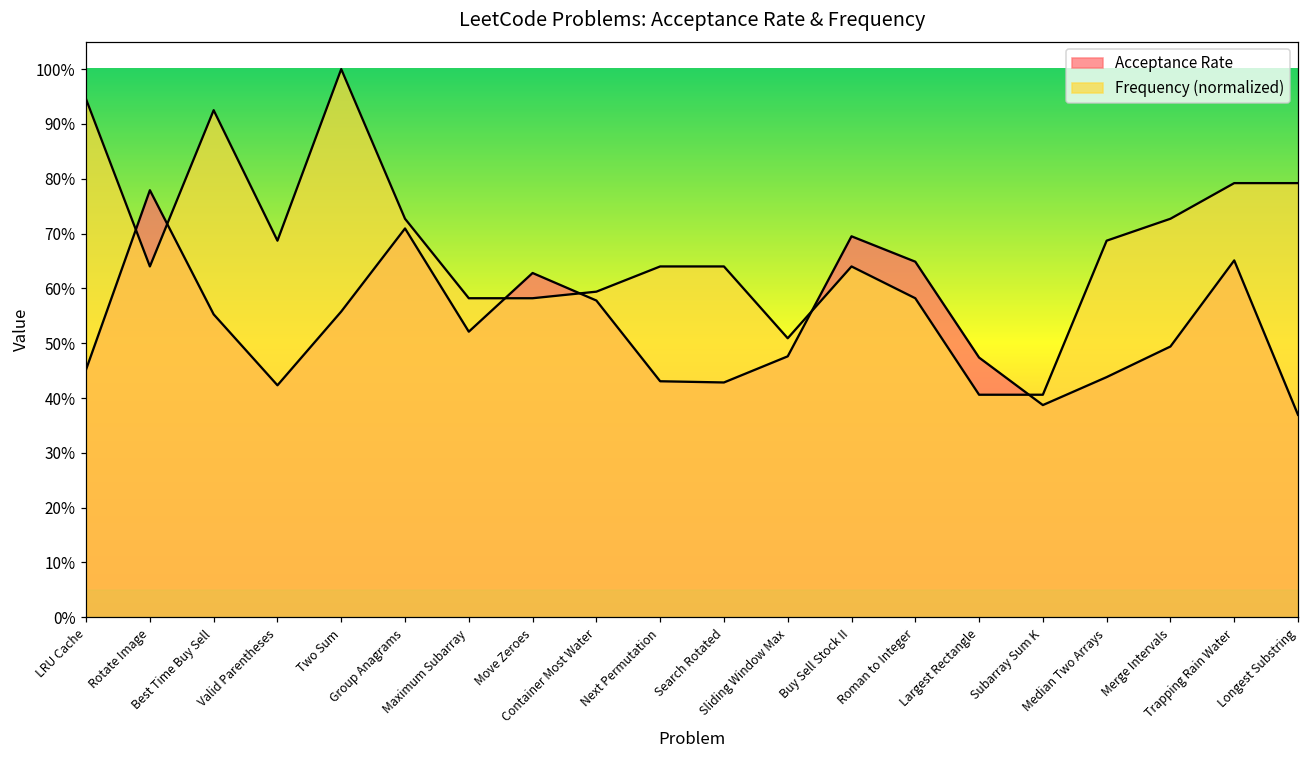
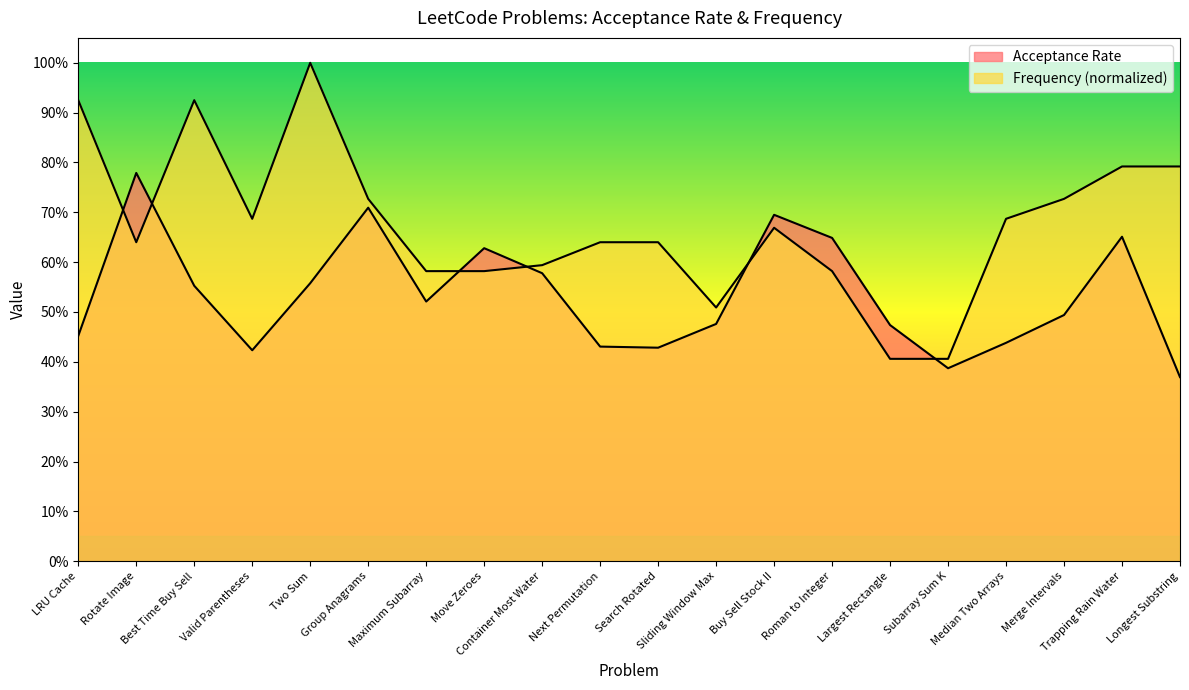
  {
    "Acceptance Rate": {
      "LRU Cache": "45%",
      "Rotate Image": "78%",
      "Best Time Buy Sell": "55%",
      "Valid Parentheses": "42%",
      "Two Sum": "56%",
      "Group Anagrams": "71%",
      "Maximum Subarray": "52%",
      "Move Zeroes": "63%",
      "Container Most Water": "58%",
      "Next Permutation": "43%",
      "Search Rotated": "43%",
      "Sliding Window Max": "48%",
      "Buy Sell Stock II": "70%",
      "Roman to Integer": "65%",
      "Largest Rectangle": "47%",
      "Subarray Sum K": "39%",
      "Median Two Arrays": "44%",
      "Merge Intervals": "49%",
      "Trapping Rain Water": "65%",
      "Longest Substring": "37%"
    },
    "Frequency (normalized)": {
-     "LRU Cache": "95%",
+     "LRU Cache": "93%",
      "Rotate Image": "64%",
      "Best Time Buy Sell": "93%",
      "Valid Parentheses": "69%",
      "Two Sum": "100%",
      "Group Anagrams": "73%",
      "Maximum Subarray": "58%",
      "Move Zeroes": "58%",
      "Container Most Water": "59%",
      "Next Permutation": "64%",
      "Search Rotated": "64%",
      "Sliding Window Max": "51%",
-     "Buy Sell Stock II": "64%",
+     "Buy Sell Stock II": "67%",
      "Roman to Integer": "58%",
      "Largest Rectangle": "41%",
      "Subarray Sum K": "41%",
      "Median Two Arrays": "69%",
      "Merge Intervals": "73%",
      "Trapping Rain Water": "79%",
      "Longest Substring": "79%"
    }
  }
